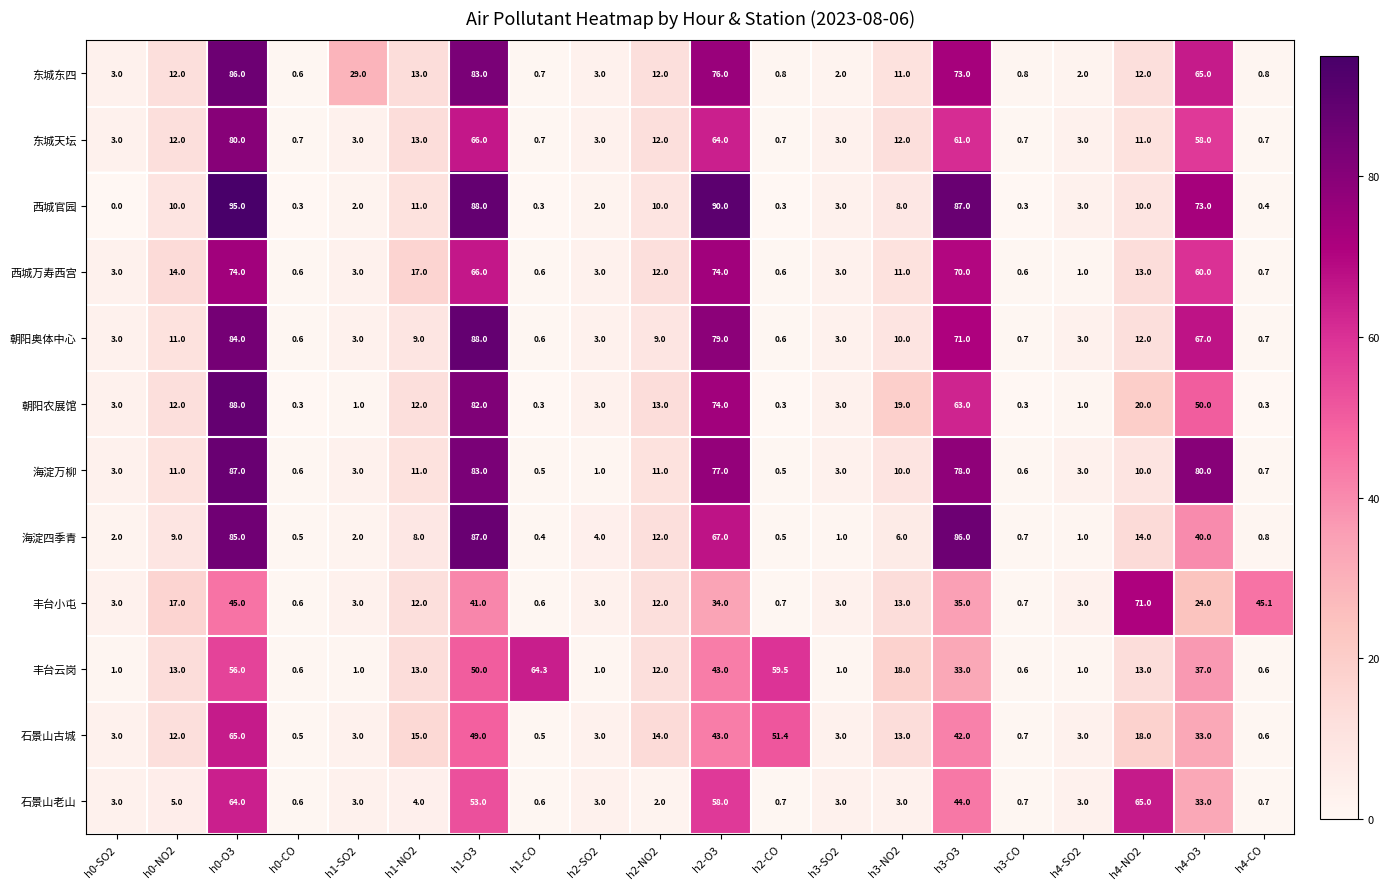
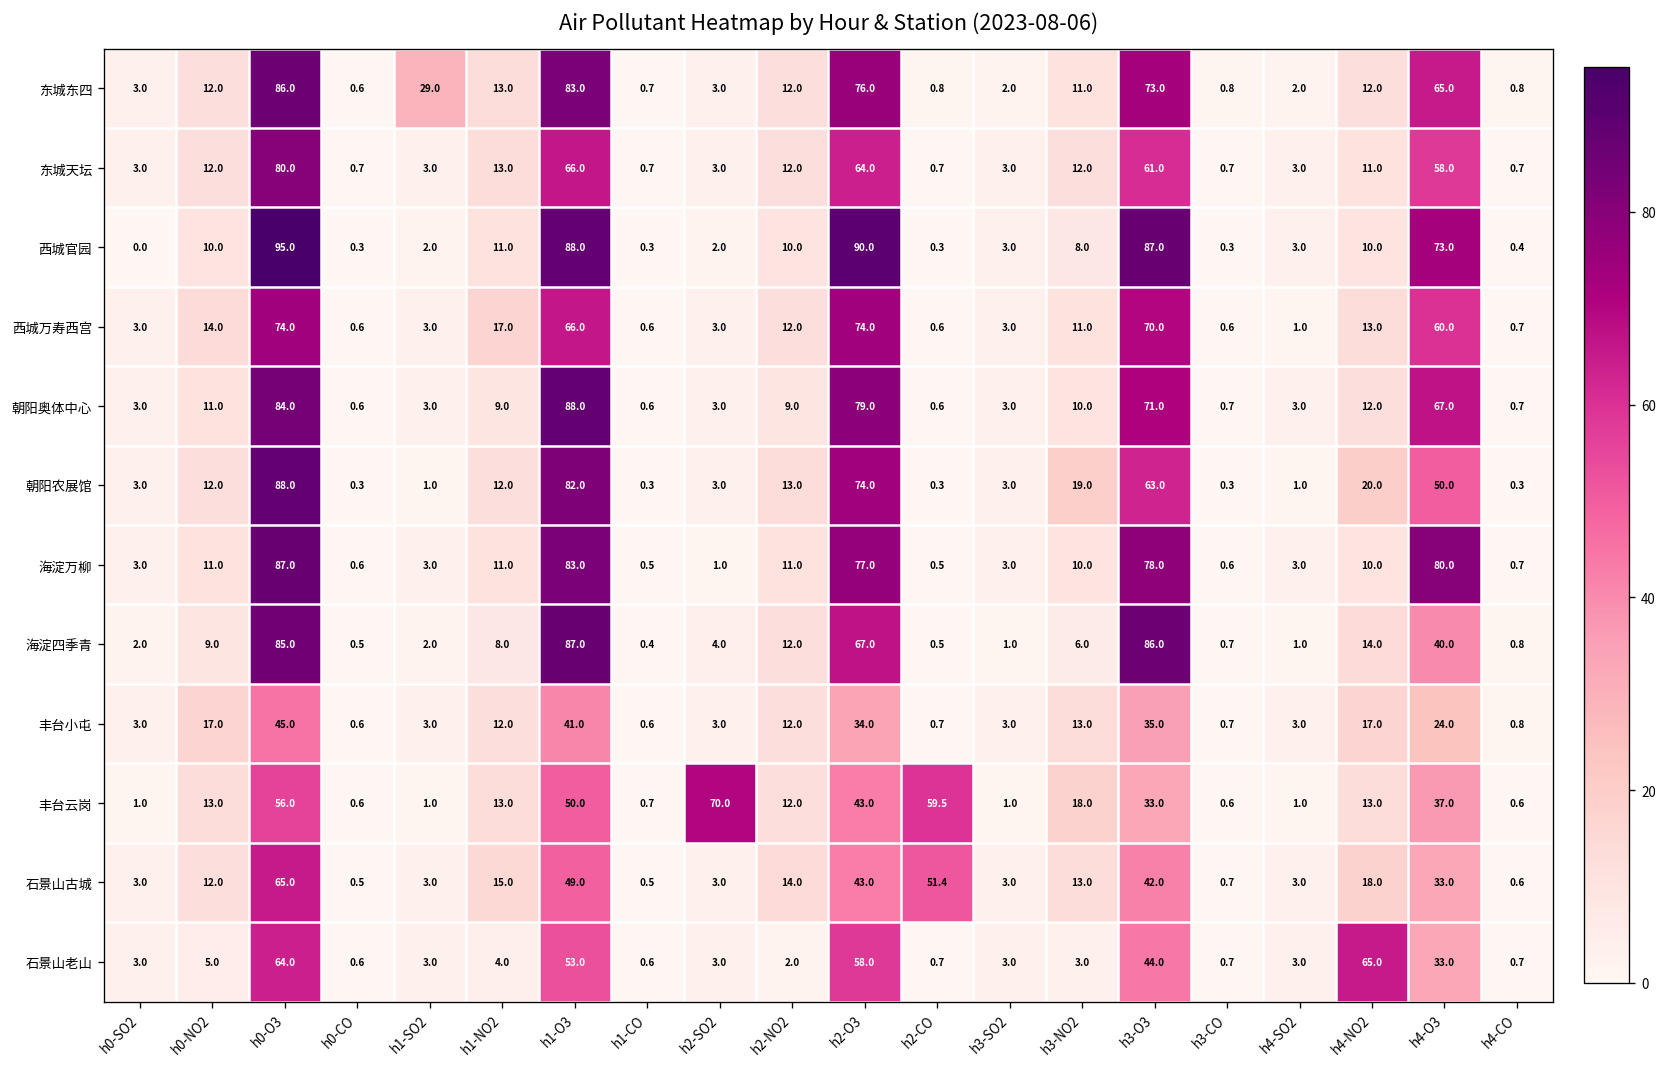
  {
    "丰台小屯": {
      "h0-SO2": 3.0,
      "h0-NO2": 17.0,
      "h0-O3": 45.0,
      "h0-CO": 0.6,
      "h1-SO2": 3.0,
      "h1-NO2": 12.0,
      "h1-O3": 41.0,
      "h1-CO": 0.6,
      "h2-SO2": 3.0,
      "h2-NO2": 12.0,
      "h2-O3": 34.0,
      "h2-CO": 0.7,
      "h3-SO2": 3.0,
      "h3-NO2": 13.0,
      "h3-O3": 35.0,
      "h3-CO": 0.7,
      "h4-SO2": 3.0,
-     "h4-NO2": 71.0,
+     "h4-NO2": 17.0,
      "h4-O3": 24.0,
-     "h4-CO": 45.1
+     "h4-CO": 0.8
    },
    "丰台云岗": {
      "h0-SO2": 1.0,
      "h0-NO2": 13.0,
      "h0-O3": 56.0,
      "h0-CO": 0.6,
      "h1-SO2": 1.0,
      "h1-NO2": 13.0,
      "h1-O3": 50.0,
-     "h1-CO": 64.3,
-     "h2-SO2": 1.0,
+     "h1-CO": 0.7,
+     "h2-SO2": 70.0,
      "h2-NO2": 12.0,
      "h2-O3": 43.0,
      "h2-CO": 59.5,
      "h3-SO2": 1.0,
      "h3-NO2": 18.0,
      "h3-O3": 33.0,
      "h3-CO": 0.6,
      "h4-SO2": 1.0,
      "h4-NO2": 13.0,
      "h4-O3": 37.0,
      "h4-CO": 0.6
    }
  }
